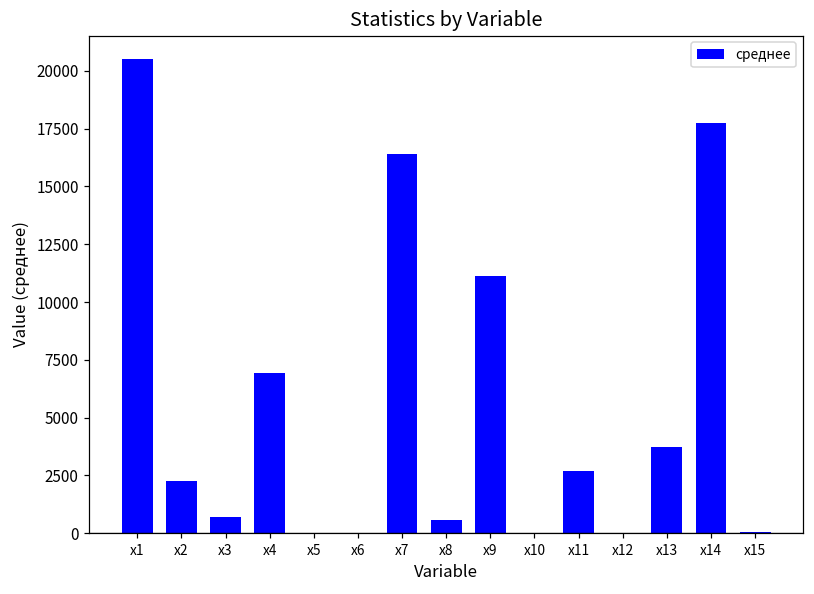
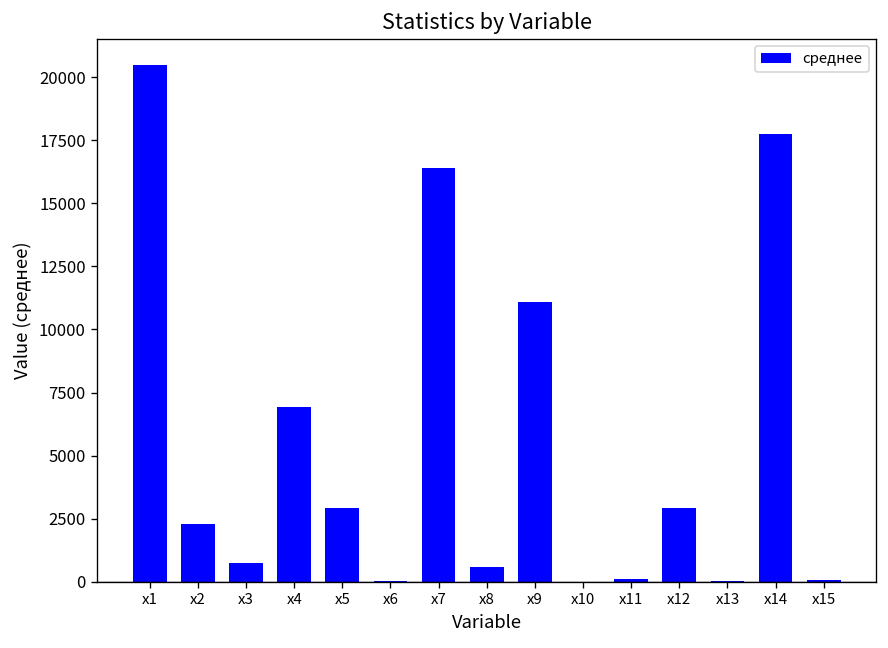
  {
    "x1": 20500,
    "x2": 2300,
    "x3": 700,
    "x4": 6900,
-   "x5": 0,
+   "x5": 2900,
    "x7": 16400,
    "x8": 600,
    "x9": 11100,
-   "x11": 2700,
-   "x12": 0,
-   "x13": 3700,
+   "x11": 100,
+   "x12": 2900,
+   "x13": 0,
    "x14": 17700
  }
